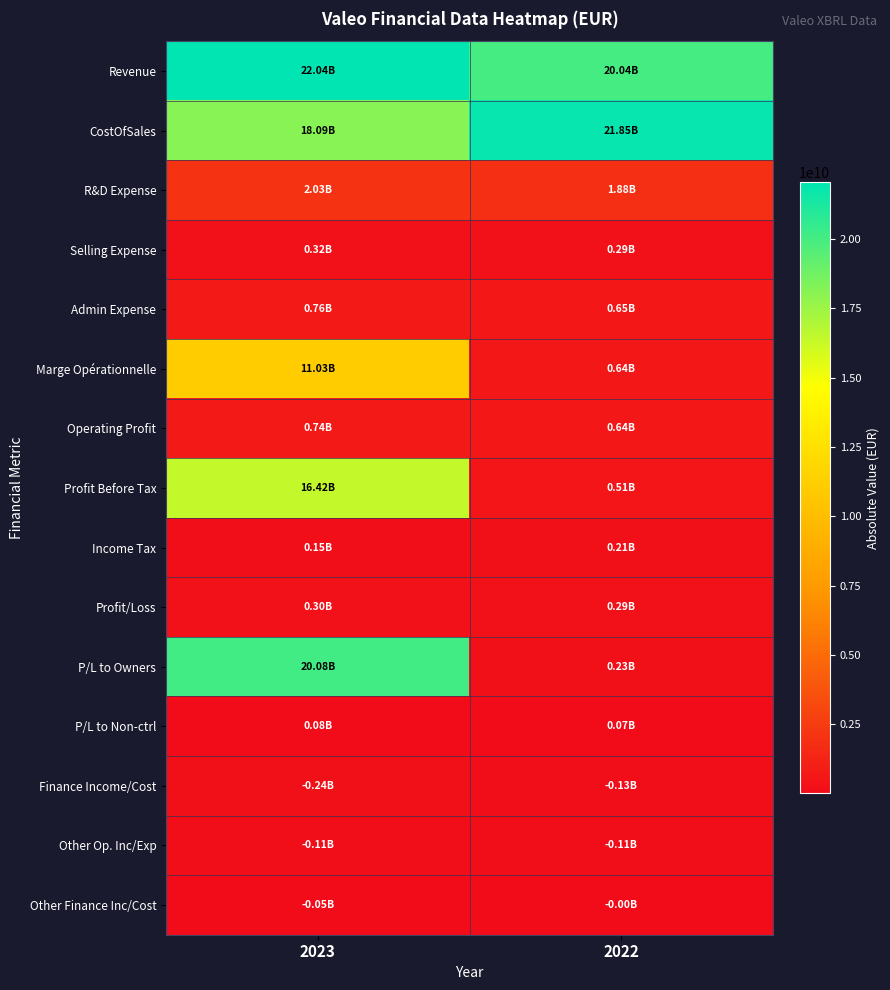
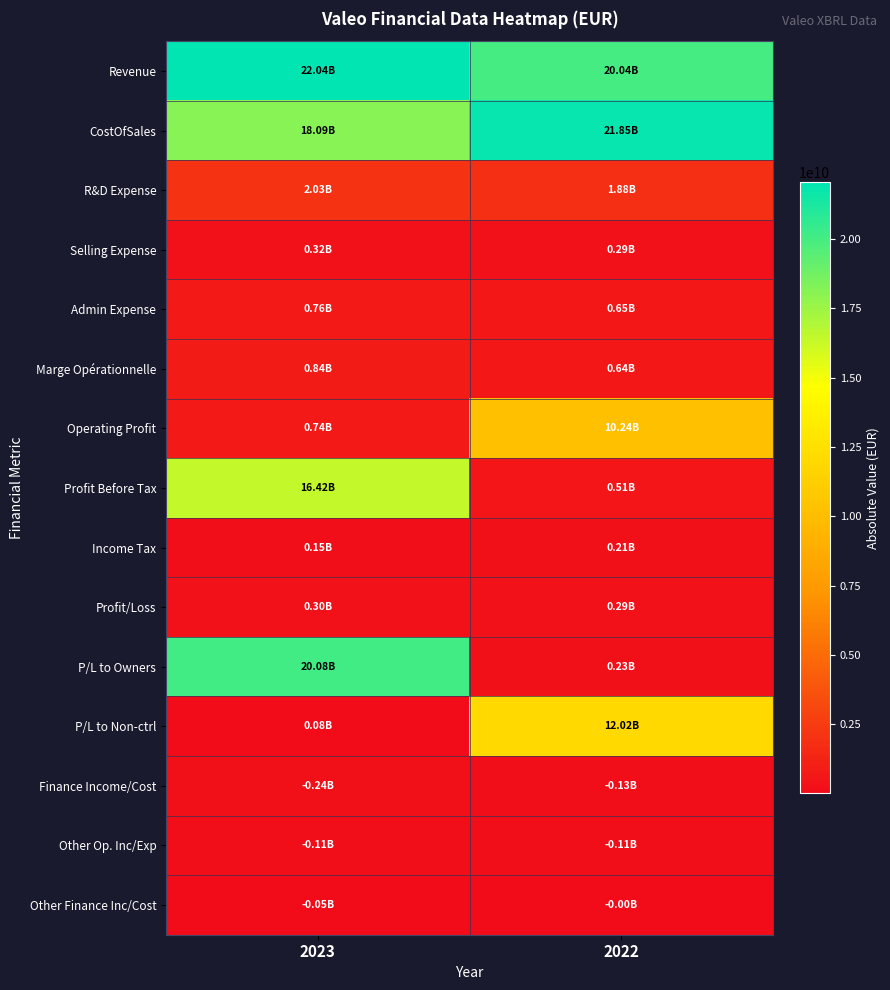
  {
    "Revenue": {
      "2023": "22.04B",
      "2022": "20.04B"
    },
    "CostOfSales": {
      "2023": "18.09B",
      "2022": "21.85B"
    },
    "R&D Expense": {
      "2023": "2.03B",
      "2022": "1.88B"
    },
    "Selling Expense": {
      "2023": "0.32B",
      "2022": "0.29B"
    },
    "Admin Expense": {
      "2023": "0.76B",
      "2022": "0.65B"
    },
    "Marge Opérationnelle": {
-     "2023": "11.03B",
+     "2023": "0.84B",
      "2022": "0.64B"
    },
    "Operating Profit": {
      "2023": "0.74B",
-     "2022": "0.64B"
+     "2022": "10.24B"
    },
    "Profit Before Tax": {
      "2023": "16.42B",
      "2022": "0.51B"
    },
    "Income Tax": {
      "2023": "0.15B",
      "2022": "0.21B"
    },
    "Profit/Loss": {
      "2023": "0.30B",
      "2022": "0.29B"
    },
    "P/L to Owners": {
      "2023": "20.08B",
      "2022": "0.23B"
    },
    "P/L to Non-ctrl": {
      "2023": "0.08B",
-     "2022": "0.07B"
+     "2022": "12.02B"
    },
    "Finance Income/Cost": {
      "2023": "-0.24B",
      "2022": "-0.13B"
    },
    "Other Op. Inc/Exp": {
      "2023": "-0.11B",
      "2022": "-0.11B"
    },
    "Other Finance Inc/Cost": {
      "2023": "-0.05B",
      "2022": "-0.00B"
    }
  }
